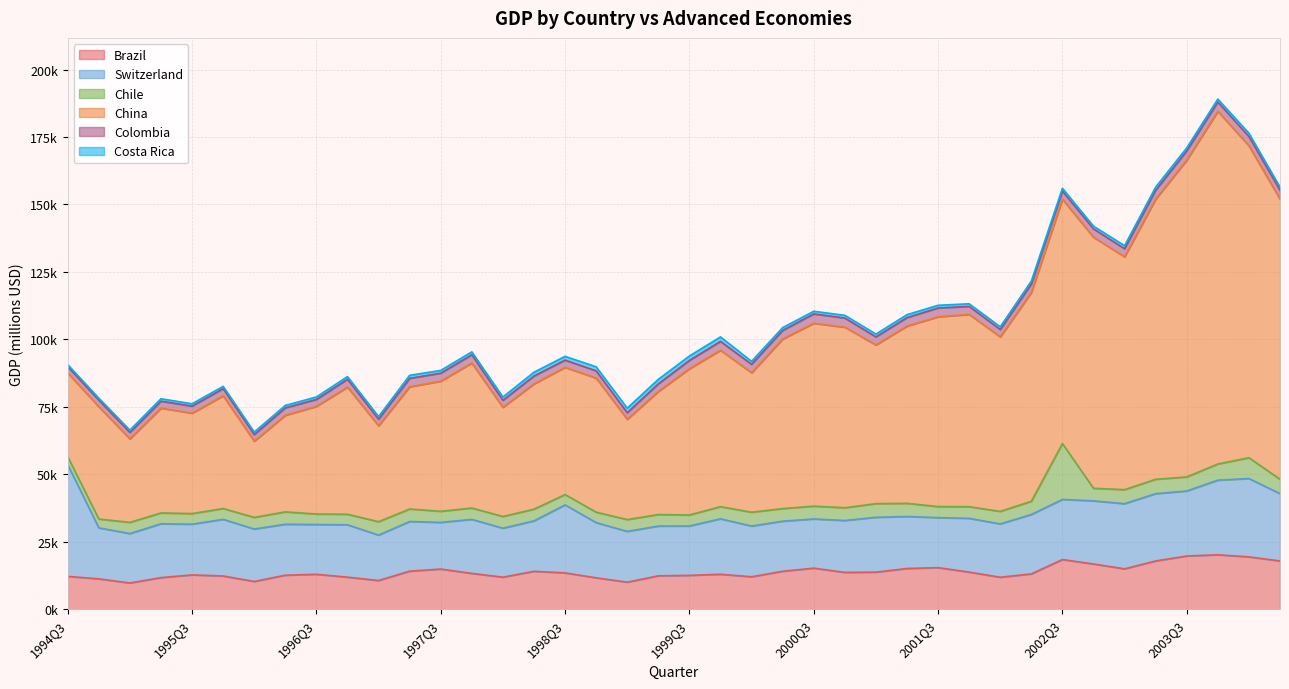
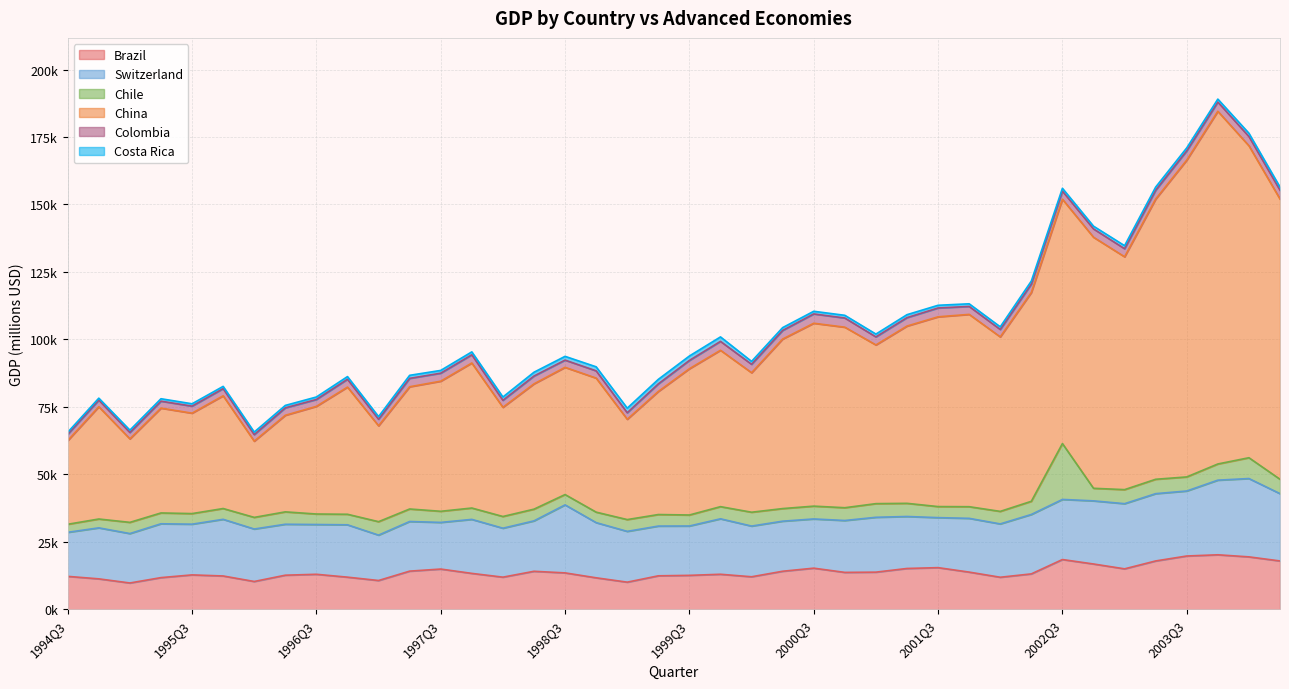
  {
    "Switzerland": {
-     "1994Q3": 41000,
+     "1994Q3": 16000,
      "1995Q3": 19000,
      "1996Q3": 18000,
      "1997Q3": 17000,
      "1998Q3": 25000,
      "1999Q3": 18000,
      "2000Q3": 18000,
      "2001Q3": 19000,
      "2002Q3": 22000,
      "2003Q3": 24000
    },
    "Chile": {
      "1994Q3": 3000,
      "1995Q3": 4000,
      "1996Q3": 4000,
      "1997Q3": 4000,
      "1998Q3": 4000,
      "1999Q3": 4000,
      "2000Q3": 5000,
      "2001Q3": 4000,
      "2002Q3": 21000,
      "2003Q3": 5000
    },
    "Costa Rica": {
      "1997Q3": 1000,
      "1998Q3": 1000,
      "1999Q3": 2000,
      "2000Q3": 1000,
      "2001Q3": 1000,
      "2002Q3": 1000,
      "2003Q3": 1000
    }
  }
